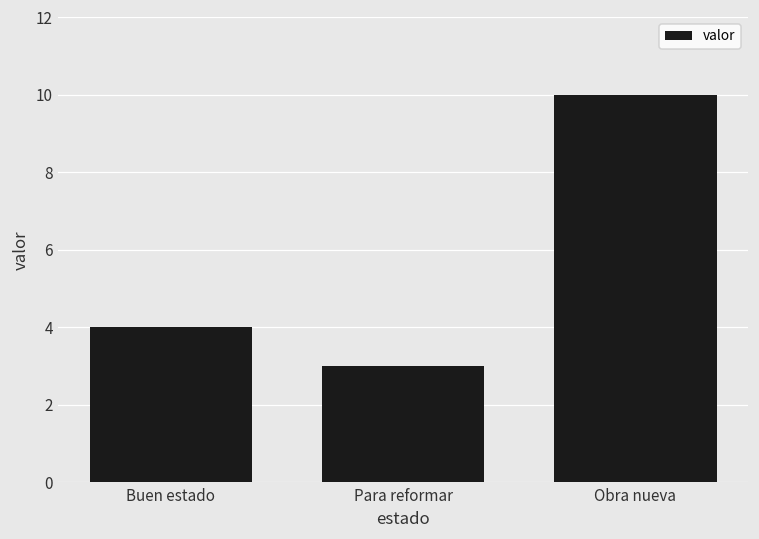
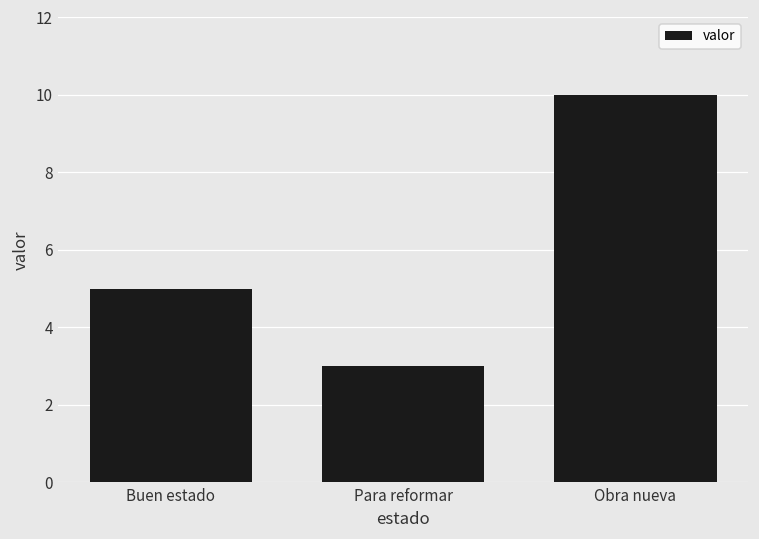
  {
-   "Buen estado": 4,
+   "Buen estado": 5,
    "Para reformar": 3,
    "Obra nueva": 10
  }
